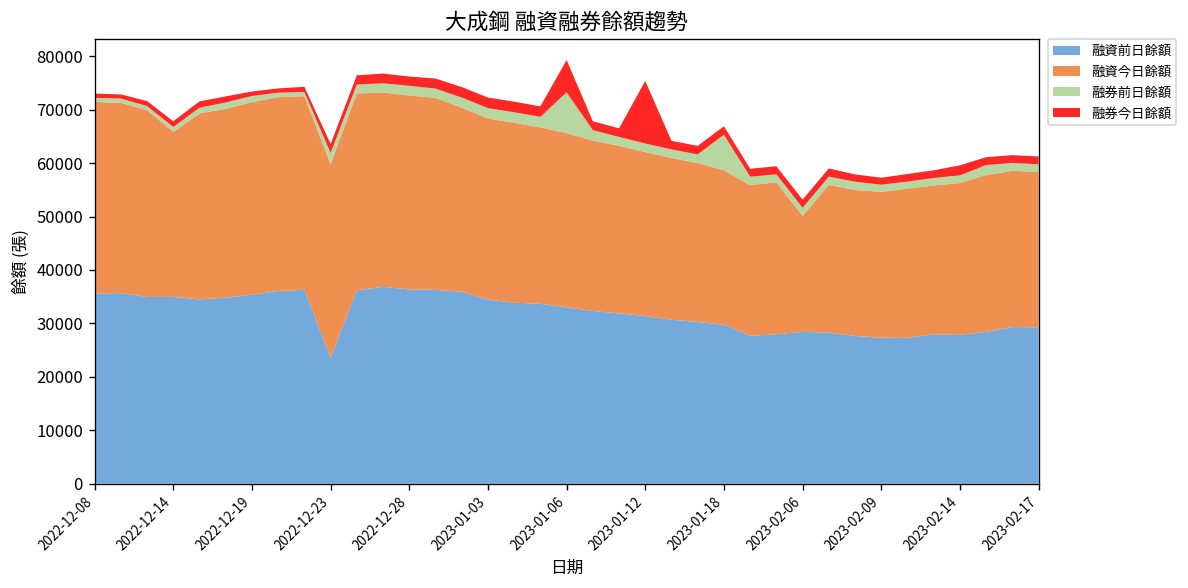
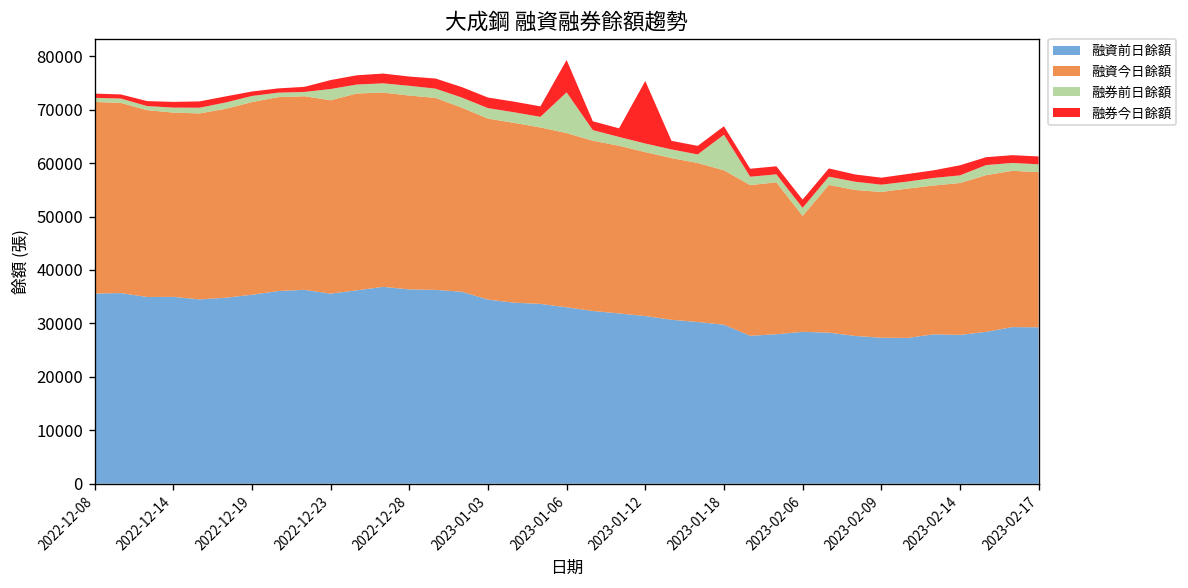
  {
    "融資前日餘額": {
      "2022-12-08": 36000,
      "2022-12-14": 35000,
      "2022-12-19": 35000,
-     "2022-12-23": 24000,
+     "2022-12-23": 36000,
      "2022-12-28": 36000,
      "2023-01-03": 34000,
      "2023-01-06": 33000,
      "2023-01-12": 31000,
      "2023-01-18": 30000,
      "2023-02-06": 28000,
      "2023-02-09": 27000,
      "2023-02-14": 28000,
      "2023-02-17": 29000
    },
    "融資今日餘額": {
      "2022-12-08": 36000,
-     "2022-12-14": 31000,
+     "2022-12-14": 34000,
      "2022-12-19": 36000,
      "2022-12-23": 36000,
      "2022-12-28": 36000,
      "2023-01-03": 34000,
      "2023-01-06": 33000,
      "2023-01-12": 31000,
      "2023-01-18": 29000,
      "2023-02-06": 22000,
      "2023-02-09": 27000,
      "2023-02-14": 28000,
      "2023-02-17": 29000
    },
    "融券前日餘額": {
      "2022-12-08": 1000,
      "2022-12-14": 1000,
      "2022-12-19": 1000,
      "2022-12-23": 2000,
      "2022-12-28": 2000,
      "2023-01-03": 2000,
      "2023-01-06": 8000,
      "2023-01-12": 2000,
      "2023-01-18": 7000,
      "2023-02-06": 2000,
      "2023-02-09": 1000,
      "2023-02-14": 1000,
      "2023-02-17": 1000
    },
    "融券今日餘額": {
      "2022-12-08": 1000,
      "2022-12-14": 1000,
      "2022-12-19": 1000,
      "2022-12-23": 2000,
      "2022-12-28": 2000,
      "2023-01-03": 2000,
      "2023-01-06": 6000,
      "2023-01-12": 12000,
      "2023-01-18": 2000,
      "2023-02-06": 2000,
      "2023-02-09": 1000,
      "2023-02-14": 2000,
      "2023-02-17": 1000
    }
  }
